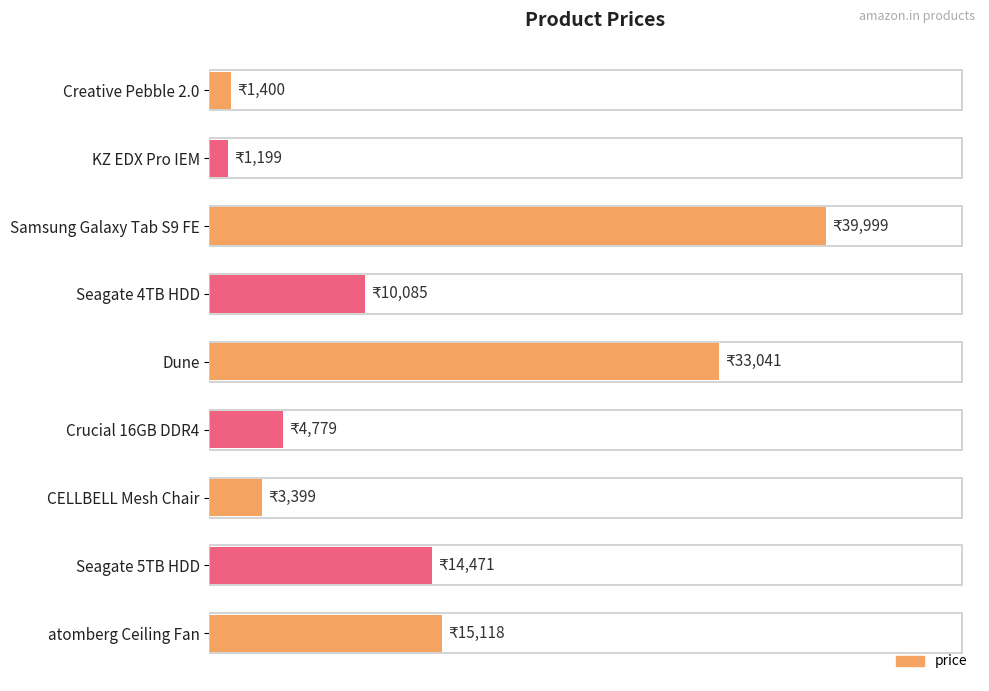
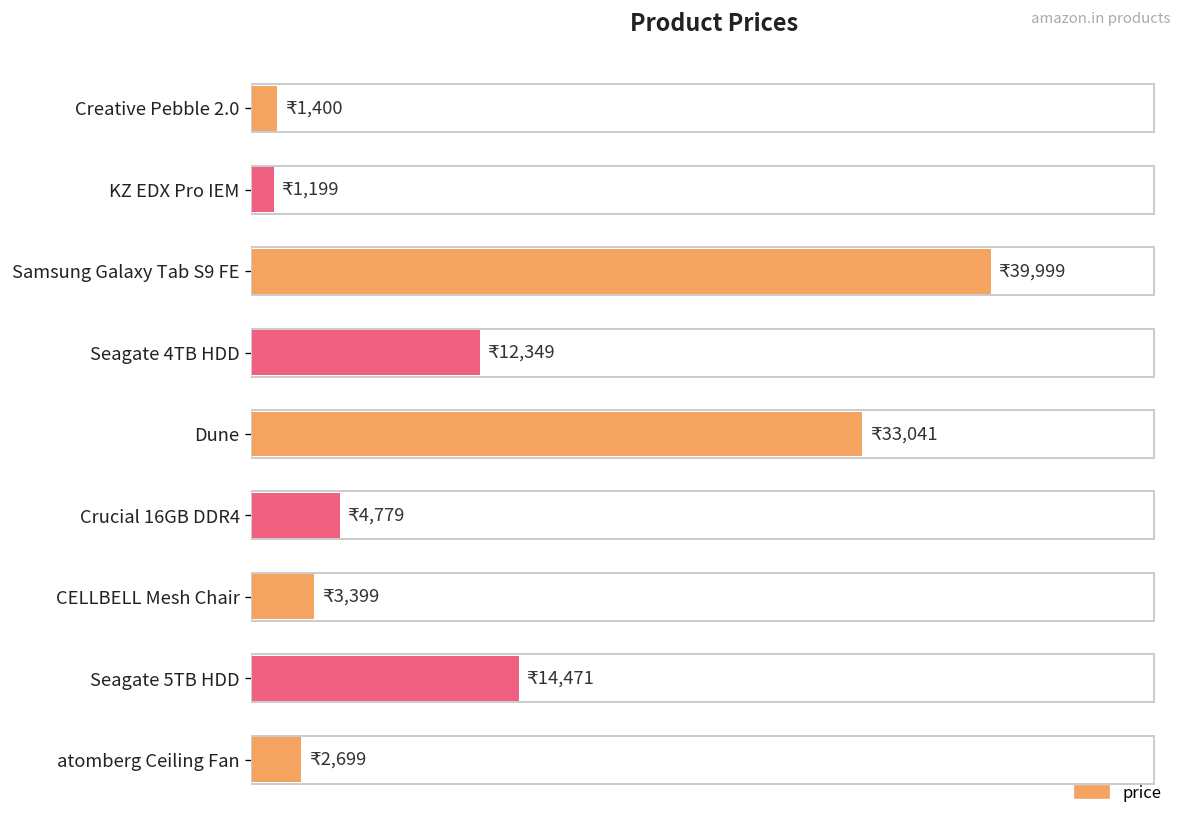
  {
    "Creative Pebble 2.0": "1,400",
    "KZ EDX Pro IEM": "1,199",
    "Samsung Galaxy Tab S9 FE": "39,999",
-   "Seagate 4TB HDD": "10,085",
+   "Seagate 4TB HDD": "12,349",
    "Dune": "33,041",
    "Crucial 16GB DDR4": "4,779",
    "CELLBELL Mesh Chair": "3,399",
    "Seagate 5TB HDD": "14,471",
-   "atomberg Ceiling Fan": "15,118"
+   "atomberg Ceiling Fan": "2,699"
  }
